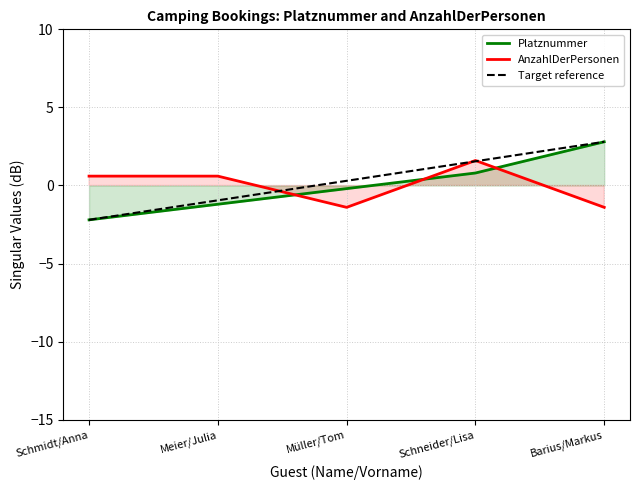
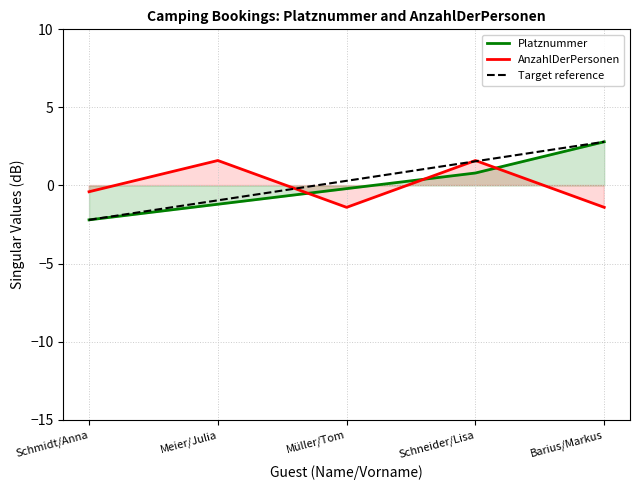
  {
    "AnzahlDerPersonen": {
-     "Schmidt/Anna": 0.6,
-     "Meier/Julia": 0.6,
+     "Schmidt/Anna": -0.4,
+     "Meier/Julia": 1.6,
      "Müller/Tom": -1.4,
      "Barius/Markus": -1.4
    },
    "Target reference": {
      "Meier/Julia": -0.9,
      "Müller/Tom": 0.3
    }
  }
